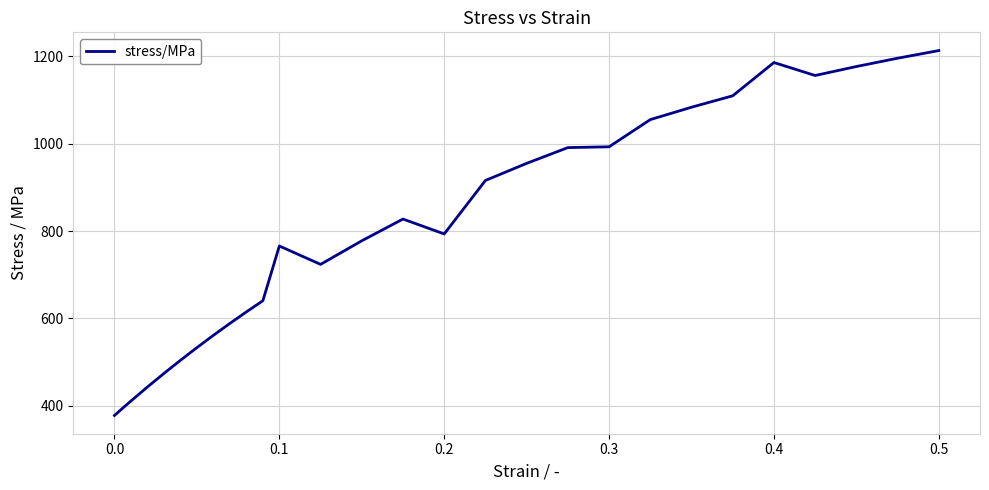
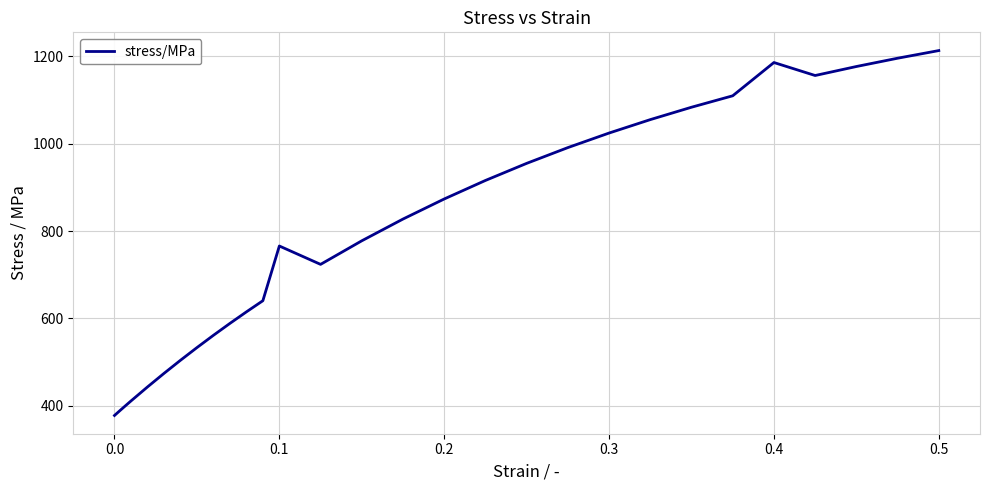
  {
    "0.0": 380,
    "0.1": 770,
-   "0.2": 790,
-   "0.3": 990,
+   "0.2": 870,
+   "0.3": 1020,
    "0.4": 1190,
    "0.5": 1210
  }
